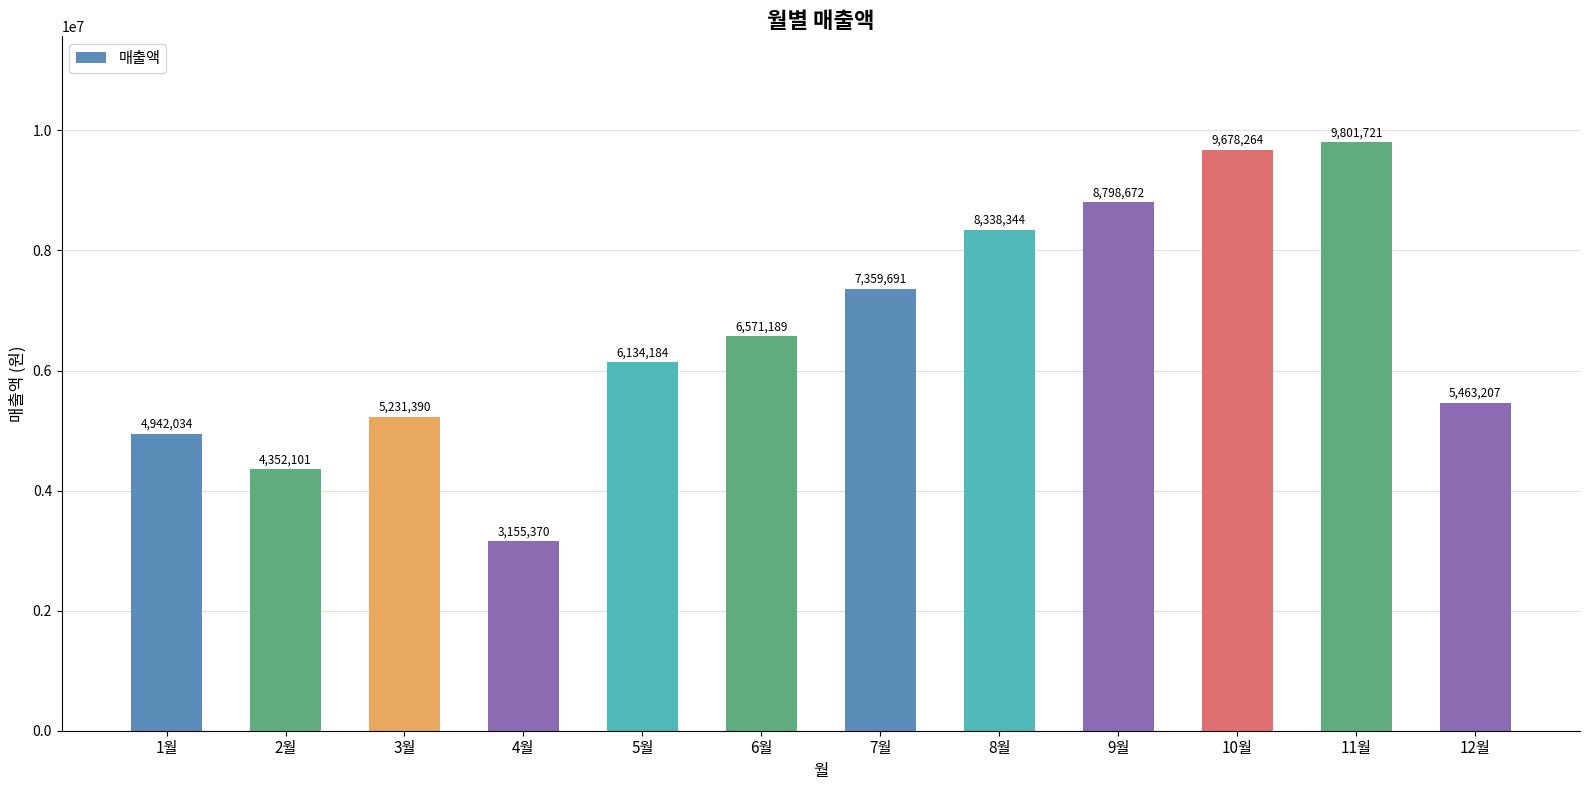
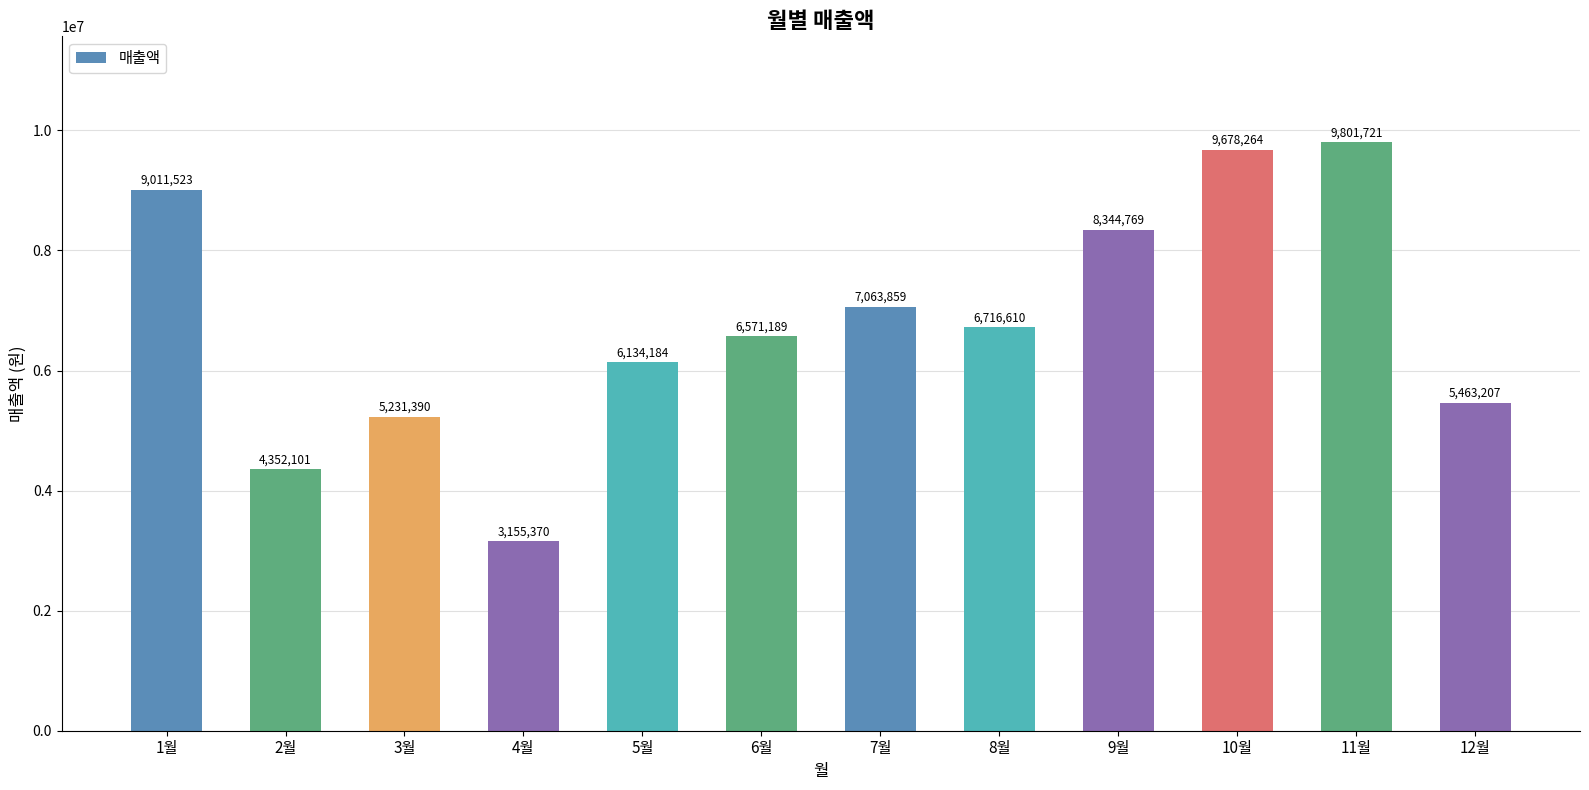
  {
-   "1월": "4,942,034",
+   "1월": "9,011,523",
    "2월": "4,352,101",
    "3월": "5,231,390",
    "4월": "3,155,370",
    "5월": "6,134,184",
    "6월": "6,571,189",
-   "7월": "7,359,691",
-   "8월": "8,338,344",
-   "9월": "8,798,672",
+   "7월": "7,063,859",
+   "8월": "6,716,610",
+   "9월": "8,344,769",
    "10월": "9,678,264",
    "11월": "9,801,721",
    "12월": "5,463,207"
  }
